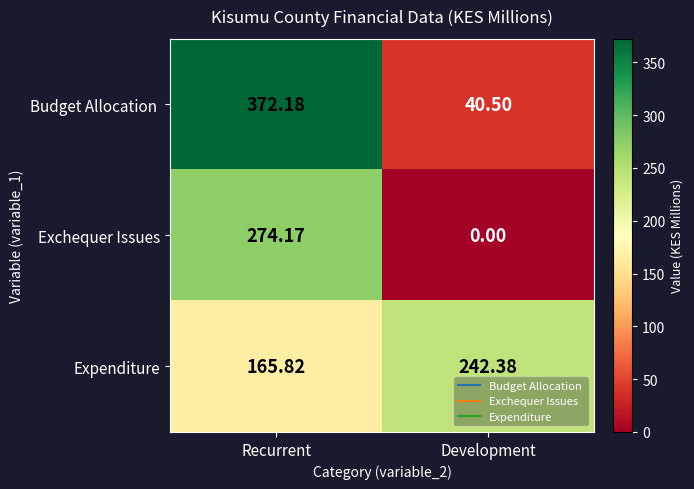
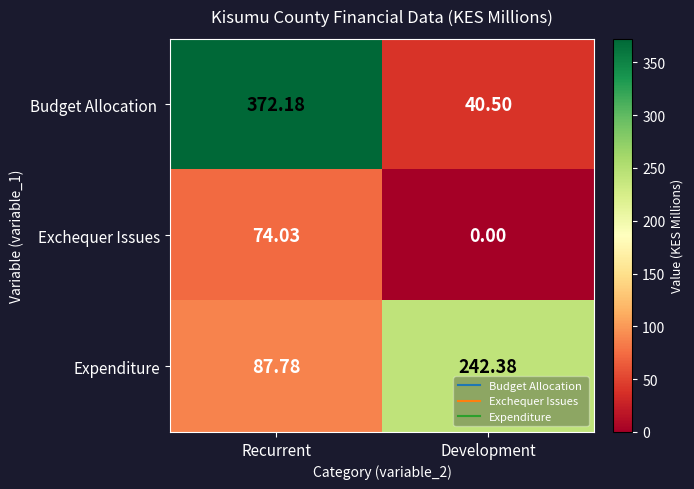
  {
    "Budget Allocation": {
      "Recurrent": 372.18,
      "Development": 40.50
    },
    "Exchequer Issues": {
-     "Recurrent": 274.17,
+     "Recurrent": 74.03,
      "Development": 0.00
    },
    "Expenditure": {
-     "Recurrent": 165.82,
+     "Recurrent": 87.78,
      "Development": 242.38
    }
  }
